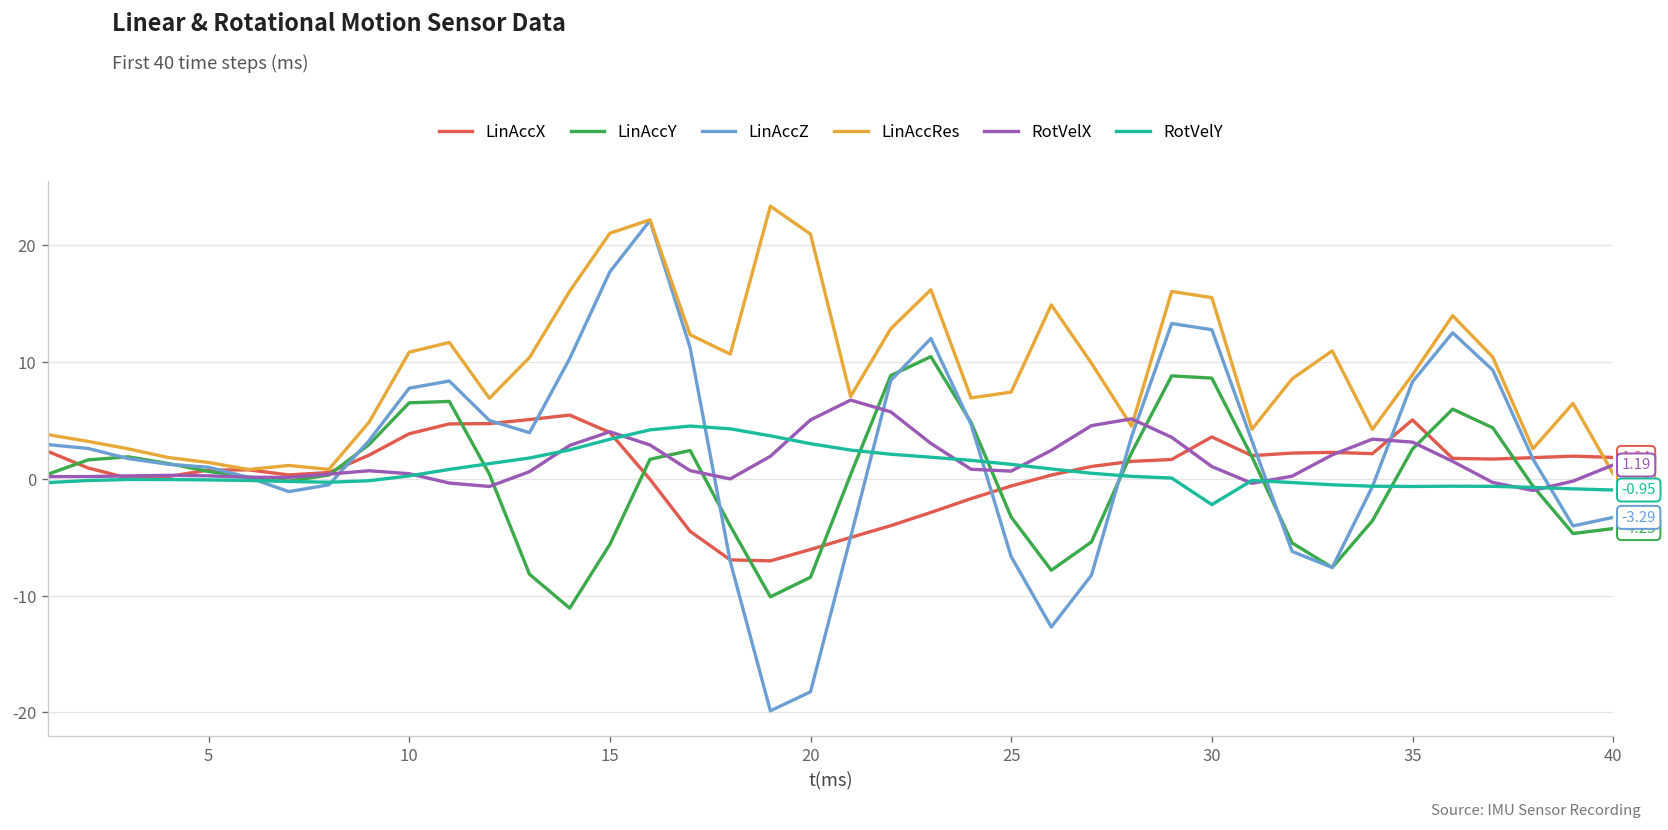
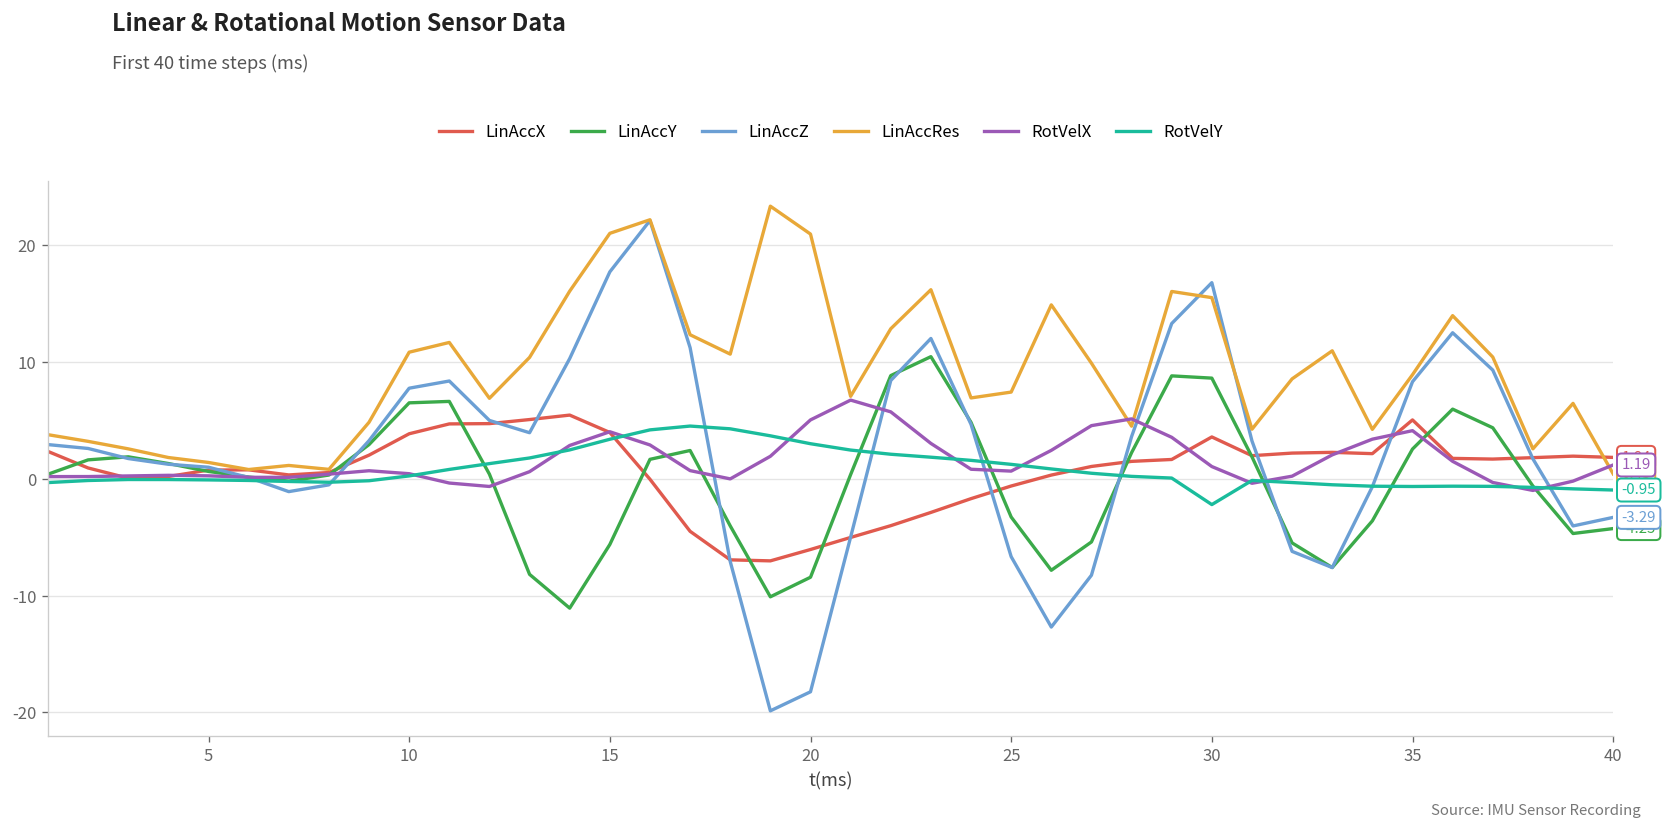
  {
    "LinAccX": {
      "10": 4,
      "20": -6,
      "25": -1,
      "30": 4,
      "35": 5
    },
    "LinAccY": {
      "10": 7,
      "15": -6,
      "20": -8,
      "25": -3,
      "30": 9,
      "35": 3
    },
    "LinAccZ": {
      "10": 8,
      "15": 18,
      "20": -18,
      "25": -7,
-     "30": 13,
+     "30": 17,
      "35": 8
    },
    "LinAccRes": {
      "5": 1,
      "10": 11,
      "15": 21,
      "20": 21,
      "25": 7,
      "30": 16,
      "35": 9
    },
    "RotVelX": {
      "5": 0,
      "20": 5,
      "25": 1,
      "30": 1,
-     "35": 3
+     "35": 4
    },
    "RotVelY": {
      "5": 0,
      "15": 3,
      "20": 3,
      "25": 1,
      "30": -2,
      "35": -1
    }
  }
